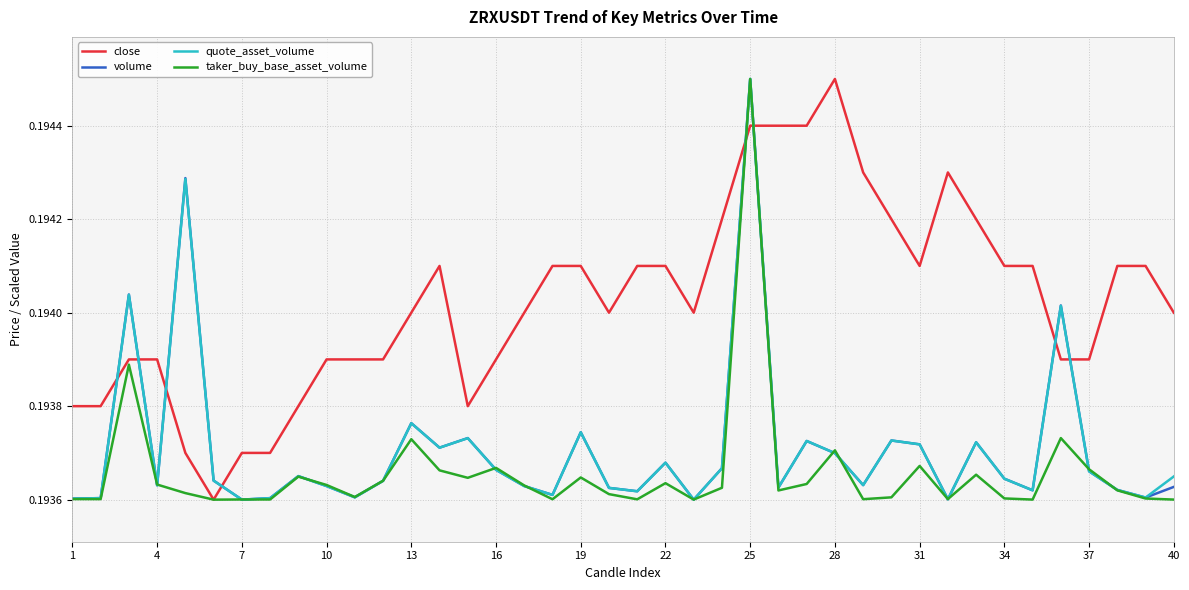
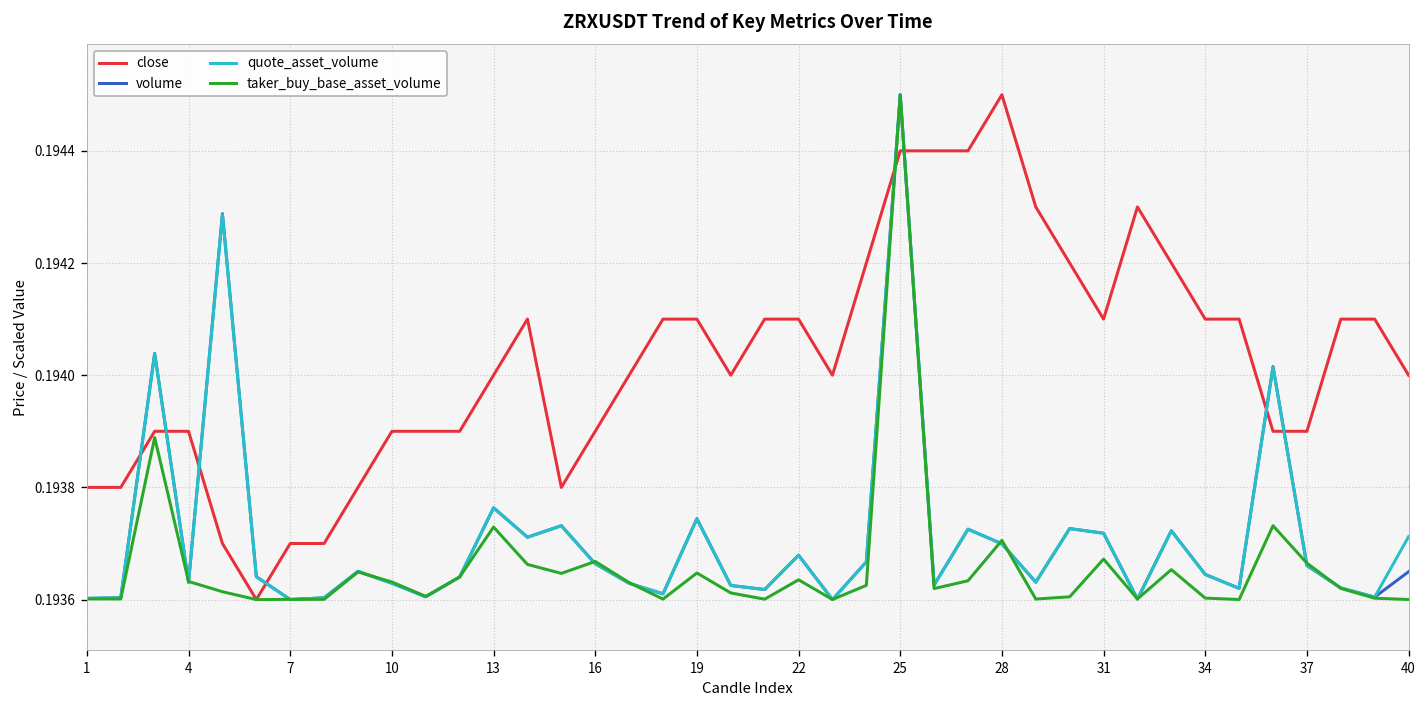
  {
    "close": {
      "40": 0.19400
    },
    "volume": {
-     "40": 0.19363
+     "40": 0.19365
    },
    "quote_asset_volume": {
-     "40": 0.19365
+     "40": 0.19371
    },
    "taker_buy_base_asset_volume": {
      "40": 0.19360
    }
  }
